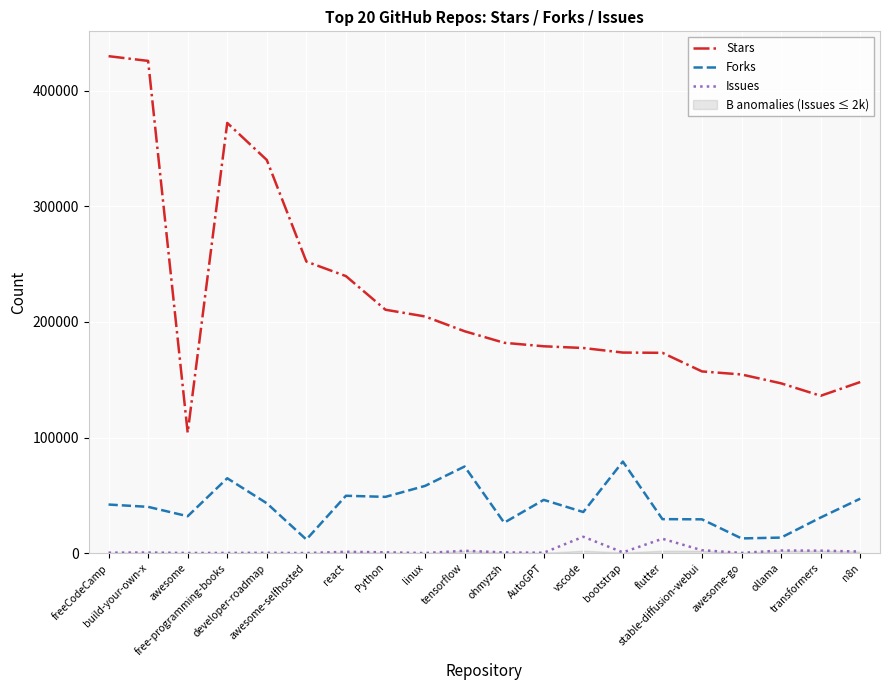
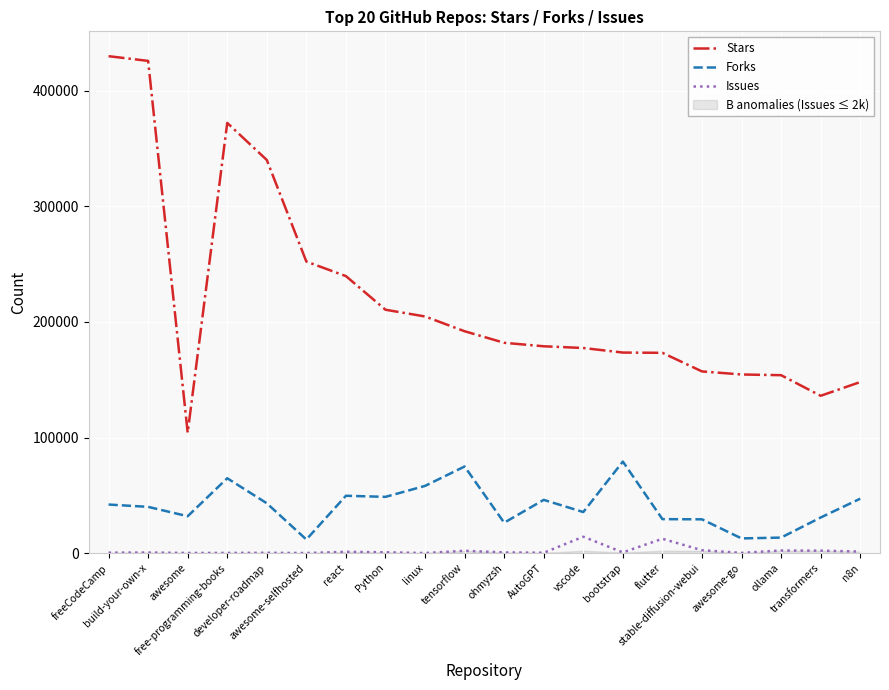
  {
    "Stars": {
      "freeCodeCamp": 430000,
      "build-your-own-x": 426000,
      "awesome": 104000,
      "free-programming-books": 372000,
      "developer-roadmap": 340000,
      "awesome-selfhosted": 252000,
      "react": 240000,
      "Python": 211000,
      "linux": 205000,
      "tensorflow": 192000,
      "ohmyzsh": 182000,
      "AutoGPT": 179000,
      "vscode": 177000,
      "bootstrap": 174000,
      "flutter": 173000,
      "stable-diffusion-webui": 157000,
      "awesome-go": 155000,
-     "ollama": 147000,
+     "ollama": 154000,
      "transformers": 136000,
      "n8n": 148000
    },
    "Forks": {
      "freeCodeCamp": 42000,
      "build-your-own-x": 40000,
      "awesome": 32000,
      "free-programming-books": 65000,
      "developer-roadmap": 43000,
      "awesome-selfhosted": 12000,
      "react": 50000,
      "Python": 49000,
      "linux": 58000,
      "tensorflow": 75000,
      "ohmyzsh": 26000,
      "AutoGPT": 46000,
      "vscode": 35000,
      "bootstrap": 79000,
      "flutter": 29000,
      "stable-diffusion-webui": 29000,
      "awesome-go": 13000,
      "ollama": 13000,
      "transformers": 31000,
      "n8n": 47000
    },
    "Issues": {
      "vscode": 14000,
      "flutter": 12000
    }
  }
